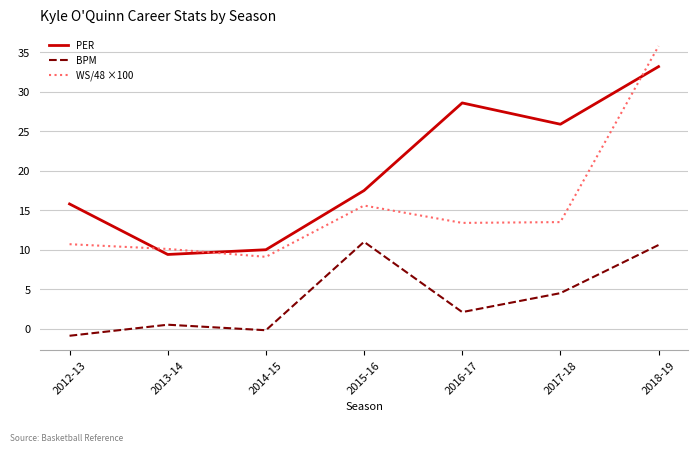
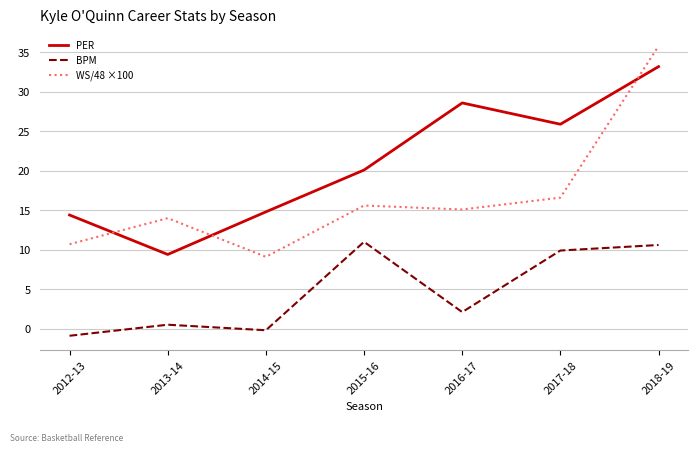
  {
    "PER": {
-     "2012-13": 16,
+     "2012-13": 14,
      "2013-14": 9,
-     "2014-15": 10,
-     "2015-16": 18,
+     "2014-15": 15,
+     "2015-16": 20,
      "2016-17": 29,
      "2017-18": 26,
      "2018-19": 33
    },
    "BPM": {
      "2012-13": -1,
      "2013-14": 1,
      "2014-15": 0,
      "2015-16": 11,
      "2016-17": 2,
-     "2017-18": 5,
+     "2017-18": 10,
      "2018-19": 11
    },
    "WS/48 ×100": {
      "2012-13": 11,
-     "2013-14": 10,
+     "2013-14": 14,
      "2014-15": 9,
      "2015-16": 16,
-     "2016-17": 13,
-     "2017-18": 14,
+     "2016-17": 15,
+     "2017-18": 17,
      "2018-19": 36
    }
  }
